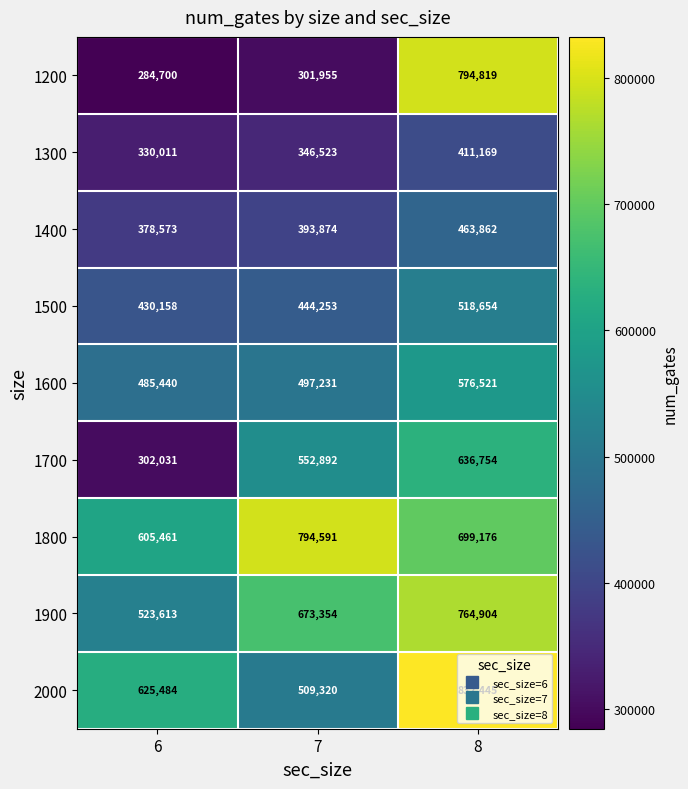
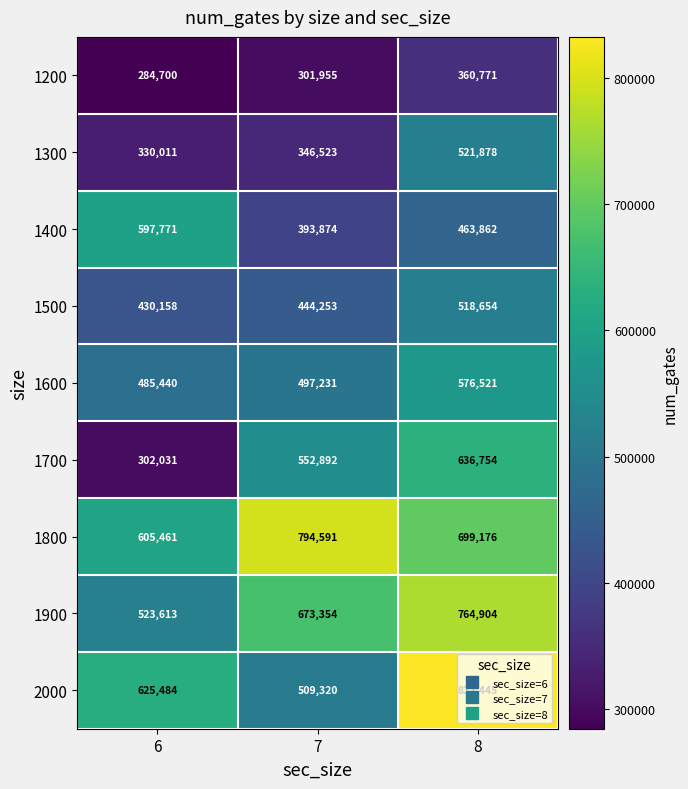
  {
    "1200": {
      "6": "284,700",
      "7": "301,955",
-     "8": "794,819"
+     "8": "360,771"
    },
    "1300": {
      "6": "330,011",
      "7": "346,523",
-     "8": "411,169"
+     "8": "521,878"
    },
    "1400": {
-     "6": "378,573",
+     "6": "597,771",
      "7": "393,874",
      "8": "463,862"
    },
    "1500": {
      "6": "430,158",
      "7": "444,253",
      "8": "518,654"
    },
    "1600": {
      "6": "485,440",
      "7": "497,231",
      "8": "576,521"
    },
    "1700": {
      "6": "302,031",
      "7": "552,892",
      "8": "636,754"
    },
    "1800": {
      "6": "605,461",
      "7": "794,591",
      "8": "699,176"
    },
    "1900": {
      "6": "523,613",
      "7": "673,354",
      "8": "764,904"
    },
    "2000": {
      "6": "625,484",
      "7": "509,320"
    }
  }
